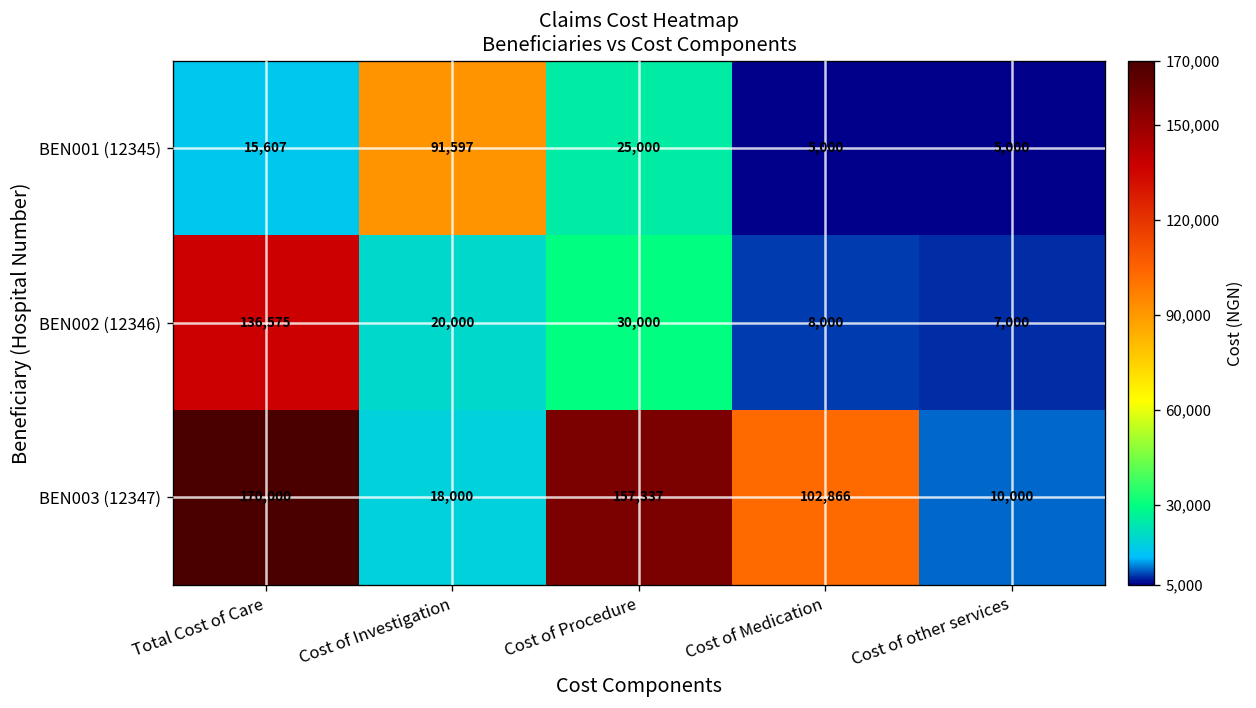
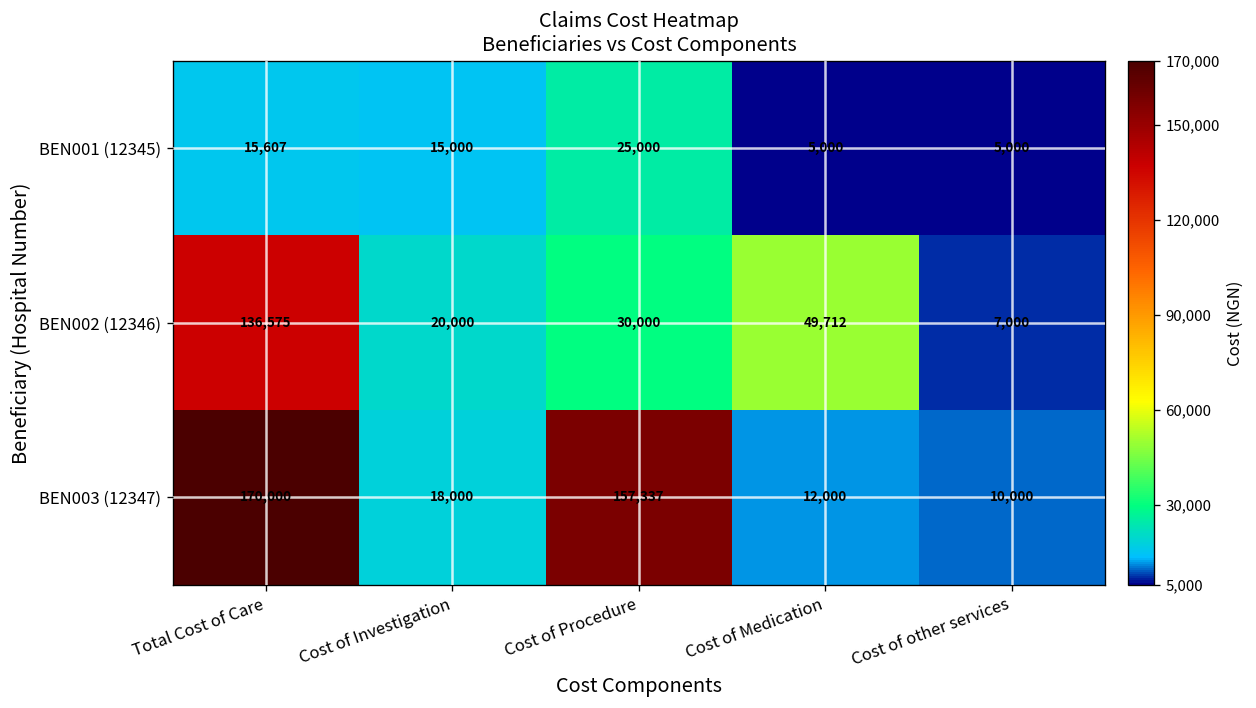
  {
    "BEN001 (12345)": {
      "Total Cost of Care": "15,607",
-     "Cost of Investigation": "91,597",
+     "Cost of Investigation": "15,000",
      "Cost of Procedure": "25,000",
      "Cost of Medication": "5,000",
      "Cost of other services": "5,000"
    },
    "BEN002 (12346)": {
      "Total Cost of Care": "136,575",
      "Cost of Investigation": "20,000",
      "Cost of Procedure": "30,000",
-     "Cost of Medication": "8,000",
+     "Cost of Medication": "49,712",
      "Cost of other services": "7,000"
    },
    "BEN003 (12347)": {
      "Total Cost of Care": "170,000",
      "Cost of Investigation": "18,000",
      "Cost of Procedure": "157,337",
-     "Cost of Medication": "102,866",
+     "Cost of Medication": "12,000",
      "Cost of other services": "10,000"
    }
  }
